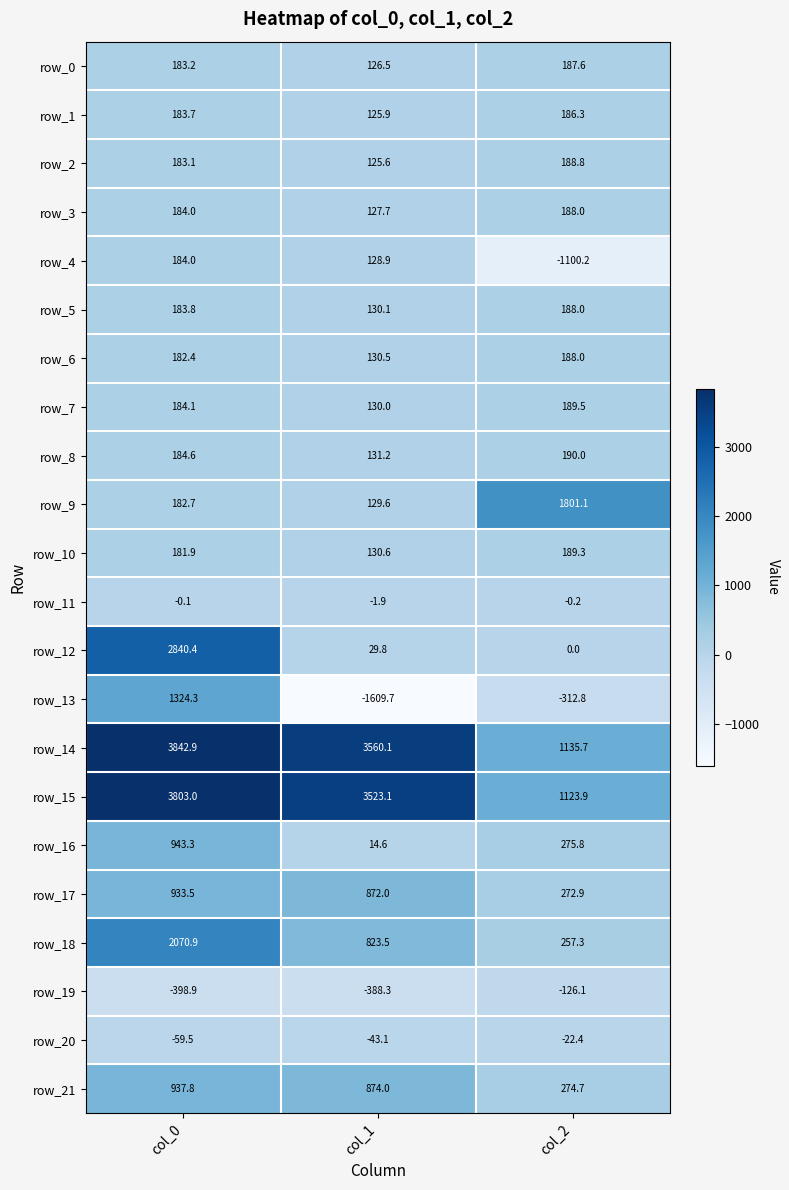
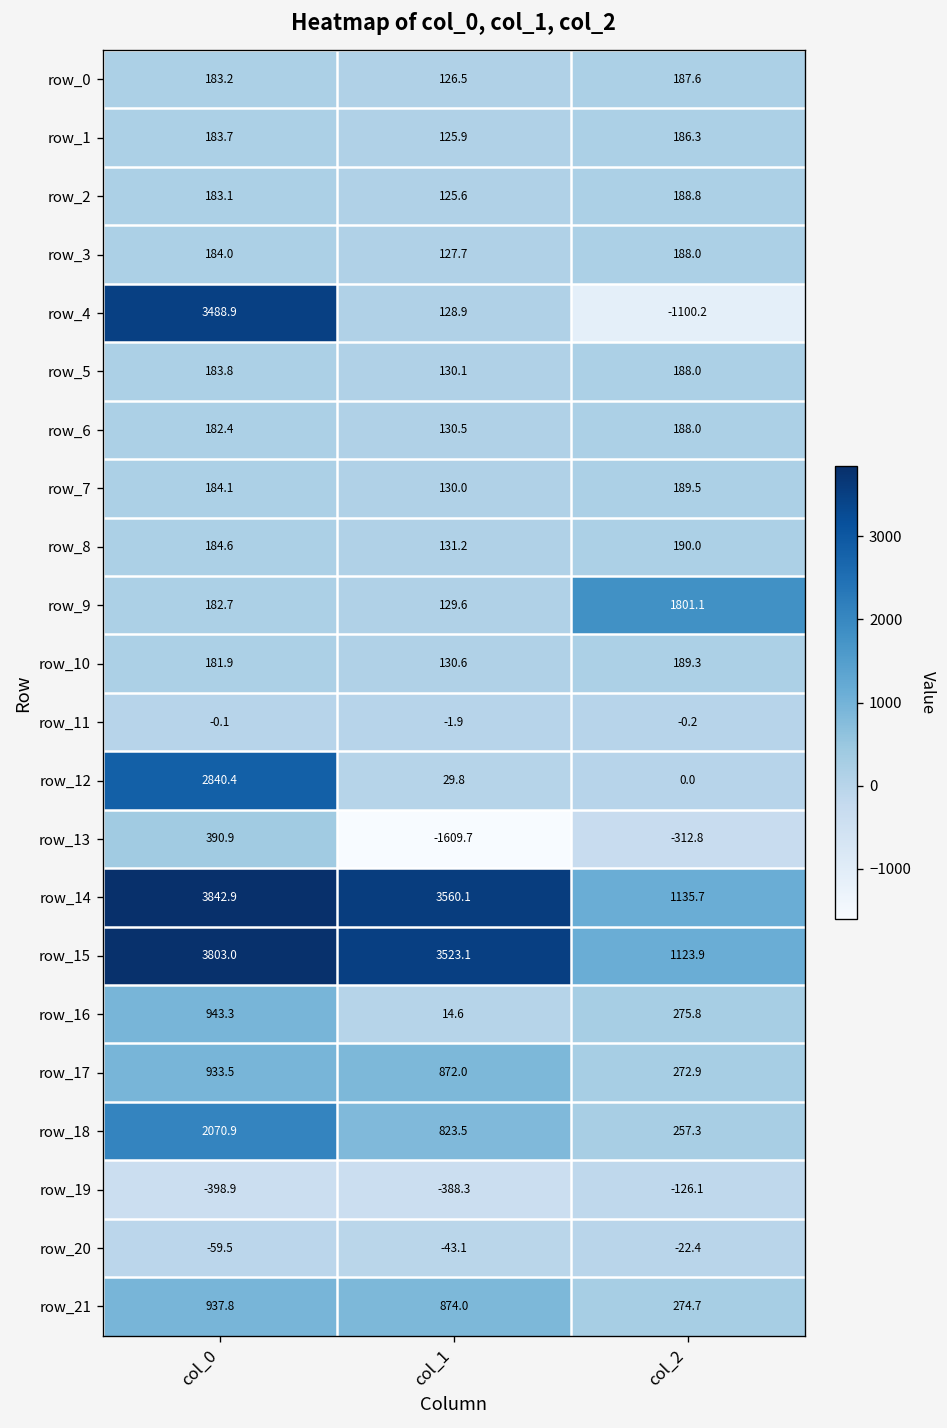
  {
    "row_0": {
      "col_0": 183.2,
      "col_1": 126.5,
      "col_2": 187.6
    },
    "row_1": {
      "col_0": 183.7,
      "col_1": 125.9,
      "col_2": 186.3
    },
    "row_2": {
      "col_0": 183.1,
      "col_1": 125.6,
      "col_2": 188.8
    },
    "row_3": {
      "col_0": 184.0,
      "col_1": 127.7,
      "col_2": 188.0
    },
    "row_4": {
-     "col_0": 184.0,
+     "col_0": 3488.9,
      "col_1": 128.9,
      "col_2": -1100.2
    },
    "row_5": {
      "col_0": 183.8,
      "col_1": 130.1,
      "col_2": 188.0
    },
    "row_6": {
      "col_0": 182.4,
      "col_1": 130.5,
      "col_2": 188.0
    },
    "row_7": {
      "col_0": 184.1,
      "col_1": 130.0,
      "col_2": 189.5
    },
    "row_8": {
      "col_0": 184.6,
      "col_1": 131.2,
      "col_2": 190.0
    },
    "row_9": {
      "col_0": 182.7,
      "col_1": 129.6,
      "col_2": 1801.1
    },
    "row_10": {
      "col_0": 181.9,
      "col_1": 130.6,
      "col_2": 189.3
    },
    "row_11": {
      "col_0": -0.1,
      "col_1": -1.9,
      "col_2": -0.2
    },
    "row_12": {
      "col_0": 2840.4,
      "col_1": 29.8,
      "col_2": 0.0
    },
    "row_13": {
-     "col_0": 1324.3,
+     "col_0": 390.9,
      "col_1": -1609.7,
      "col_2": -312.8
    },
    "row_14": {
      "col_0": 3842.9,
      "col_1": 3560.1,
      "col_2": 1135.7
    },
    "row_15": {
      "col_0": 3803.0,
      "col_1": 3523.1,
      "col_2": 1123.9
    },
    "row_16": {
      "col_0": 943.3,
      "col_1": 14.6,
      "col_2": 275.8
    },
    "row_17": {
      "col_0": 933.5,
      "col_1": 872.0,
      "col_2": 272.9
    },
    "row_18": {
      "col_0": 2070.9,
      "col_1": 823.5,
      "col_2": 257.3
    },
    "row_19": {
      "col_0": -398.9,
      "col_1": -388.3,
      "col_2": -126.1
    },
    "row_20": {
      "col_0": -59.5,
      "col_1": -43.1,
      "col_2": -22.4
    },
    "row_21": {
      "col_0": 937.8,
      "col_1": 874.0,
      "col_2": 274.7
    }
  }
